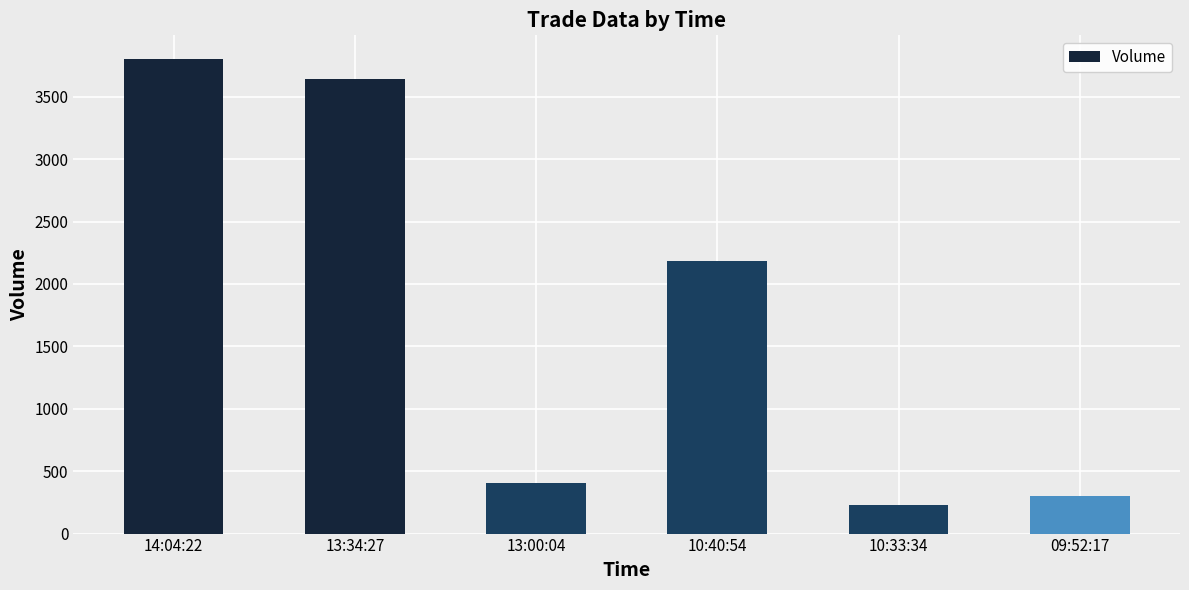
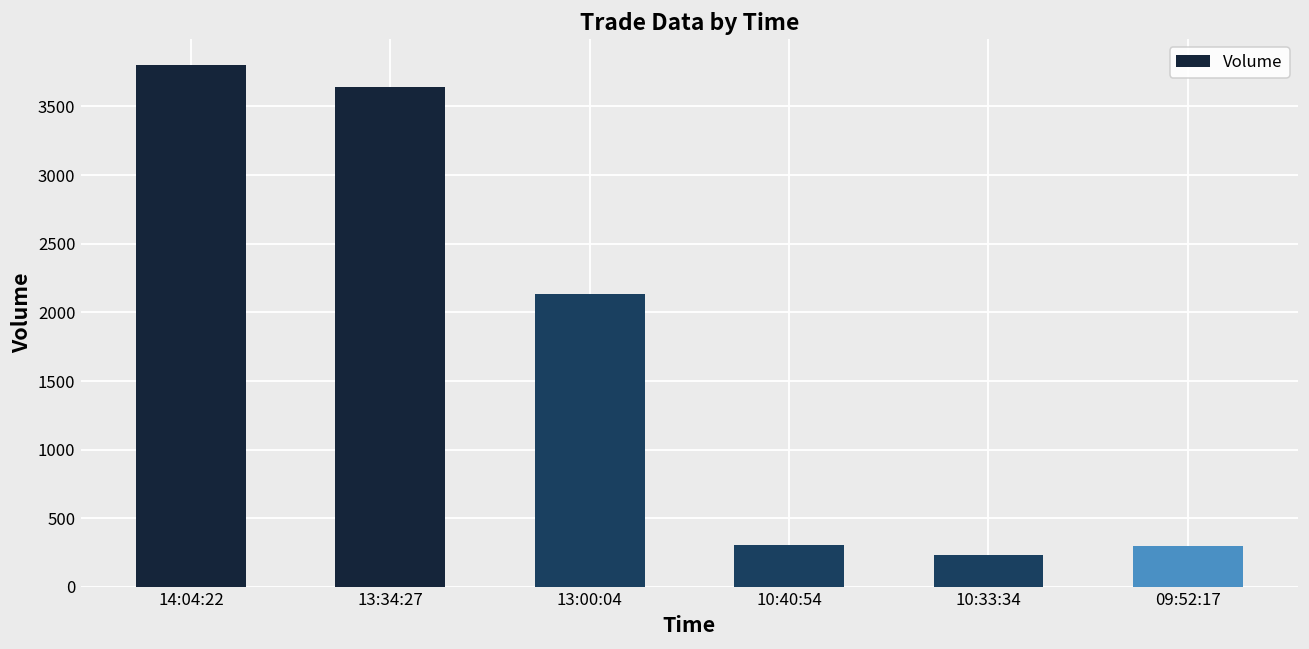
  {
    "14:04:22": 3800,
    "13:34:27": 3640,
-   "13:00:04": 400,
-   "10:40:54": 2180,
+   "13:00:04": 2130,
+   "10:40:54": 300,
    "10:33:34": 230,
    "09:52:17": 300
  }
